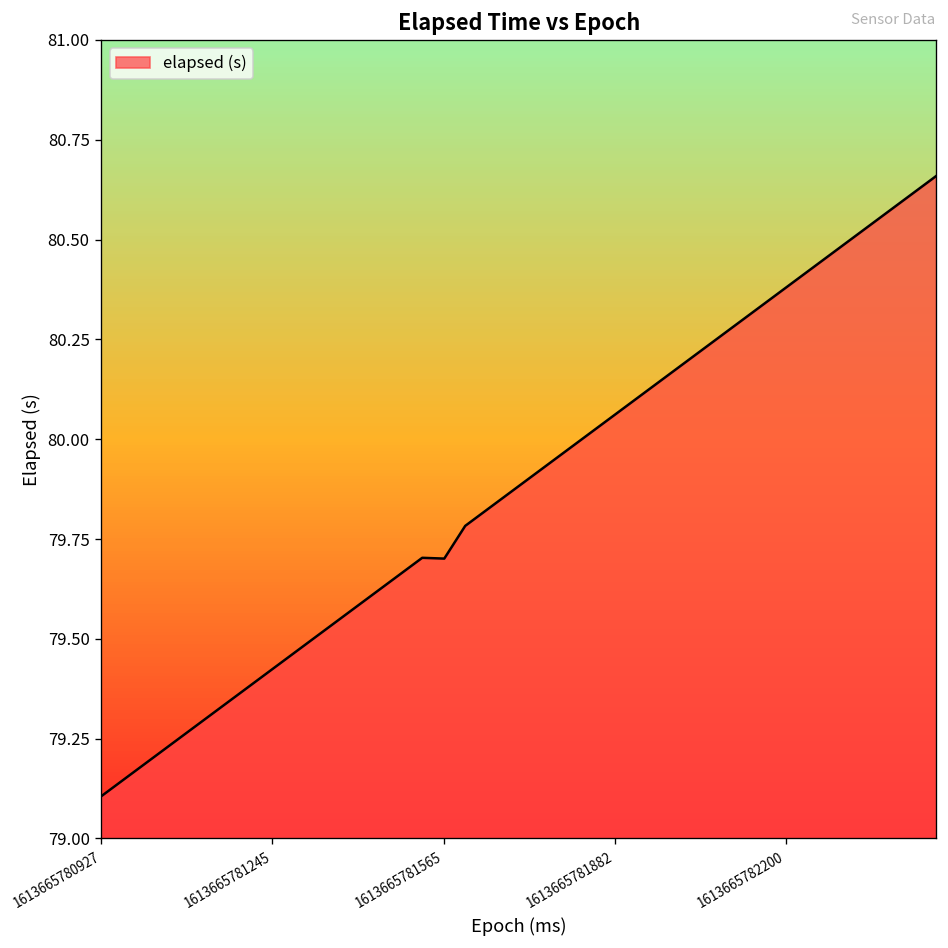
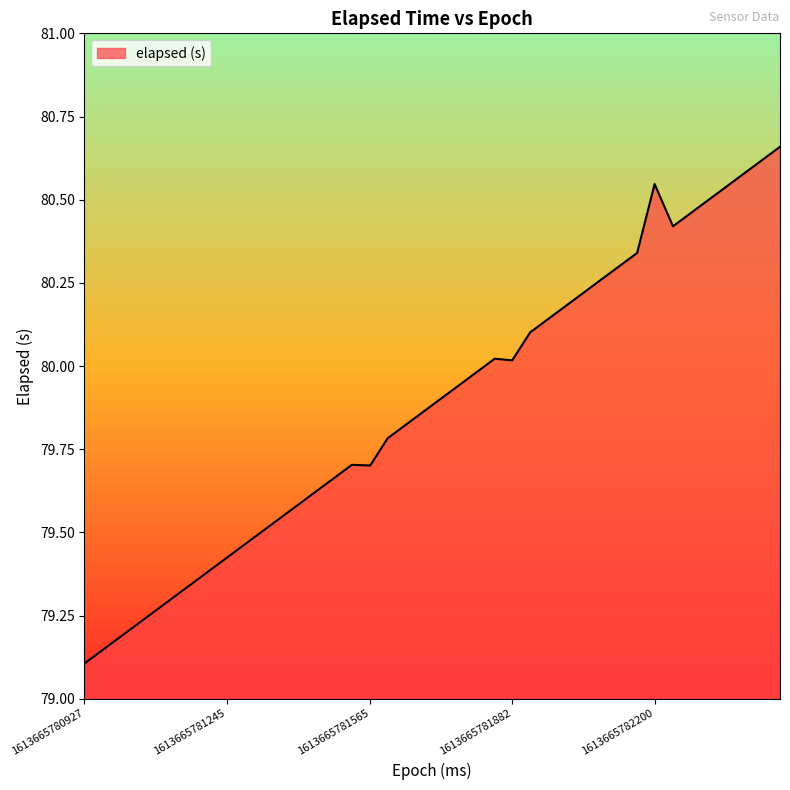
  {
    "1613665780927": 79.11,
    "1613665781245": 79.42,
    "1613665781565": 79.70,
-   "1613665781882": 80.06,
-   "1613665782200": 80.38
+   "1613665781882": 80.02,
+   "1613665782200": 80.55
  }
